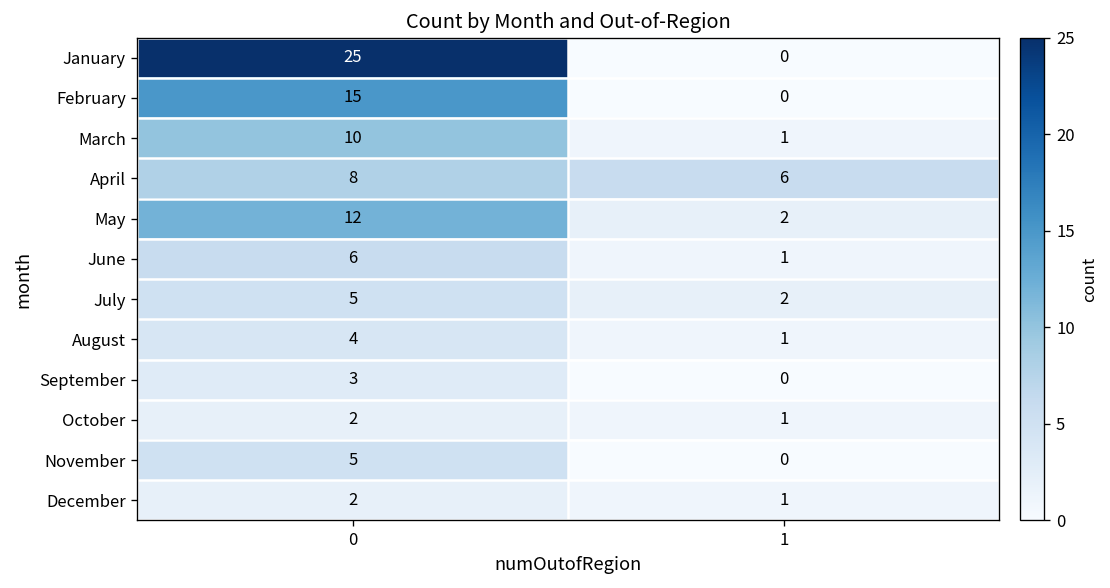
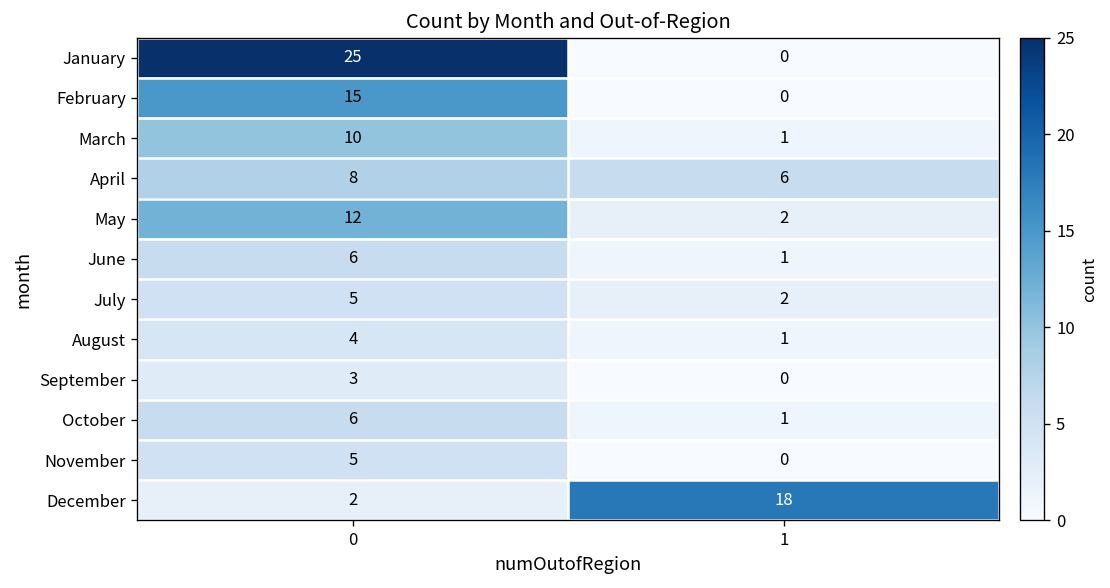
  {
    "January": {
      "0": 25,
      "1": 0
    },
    "February": {
      "0": 15,
      "1": 0
    },
    "March": {
      "0": 10,
      "1": 1
    },
    "April": {
      "0": 8,
      "1": 6
    },
    "May": {
      "0": 12,
      "1": 2
    },
    "June": {
      "0": 6,
      "1": 1
    },
    "July": {
      "0": 5,
      "1": 2
    },
    "August": {
      "0": 4,
      "1": 1
    },
    "September": {
      "0": 3,
      "1": 0
    },
    "October": {
-     "0": 2,
+     "0": 6,
      "1": 1
    },
    "November": {
      "0": 5,
      "1": 0
    },
    "December": {
      "0": 2,
-     "1": 1
+     "1": 18
    }
  }
